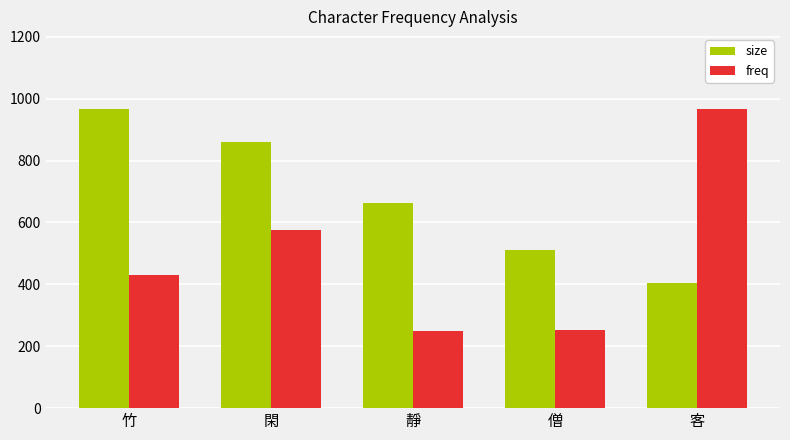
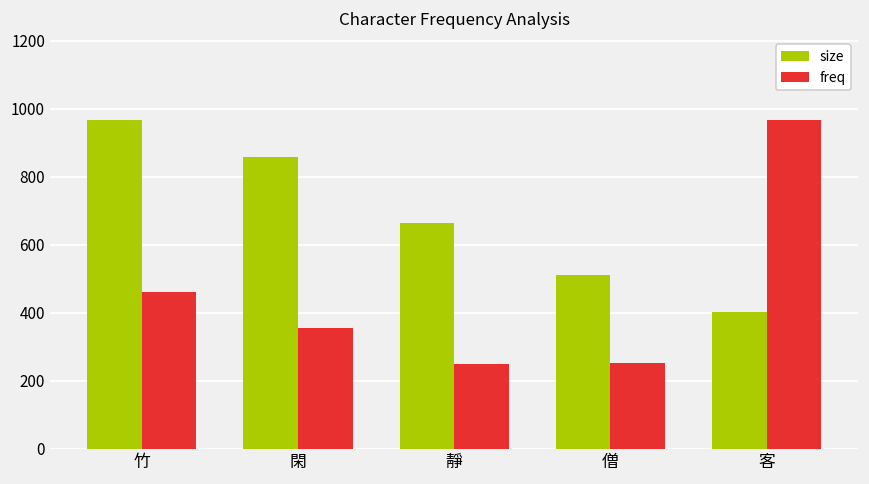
  {
    "size": {
      "竹": 970,
      "閑": 860,
      "靜": 660,
      "僧": 510,
      "客": 400
    },
    "freq": {
-     "竹": 430,
-     "閑": 570,
+     "竹": 460,
+     "閑": 350,
      "靜": 250,
      "僧": 250,
      "客": 970
    }
  }
